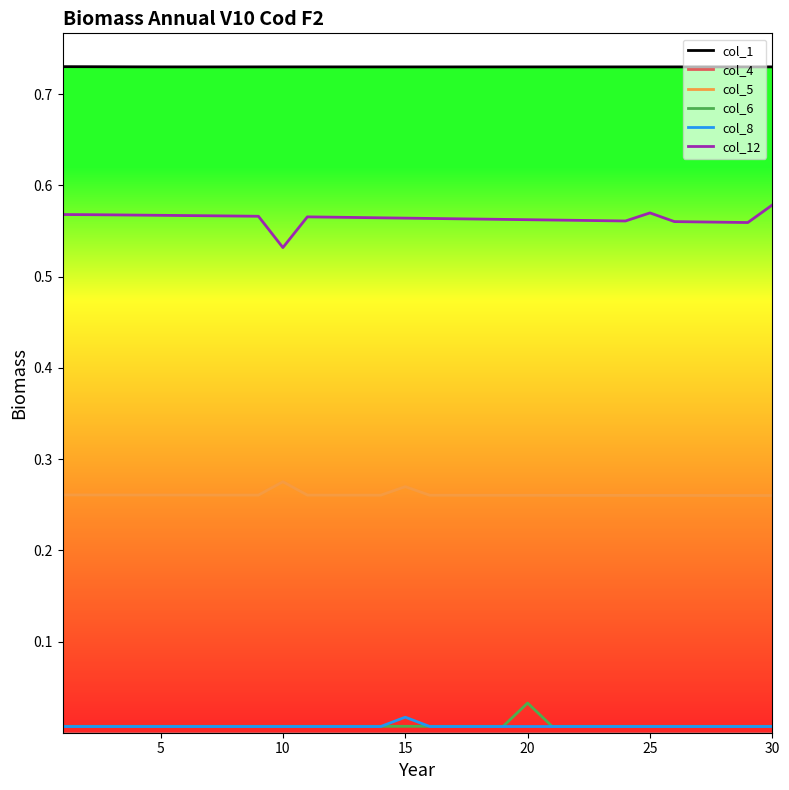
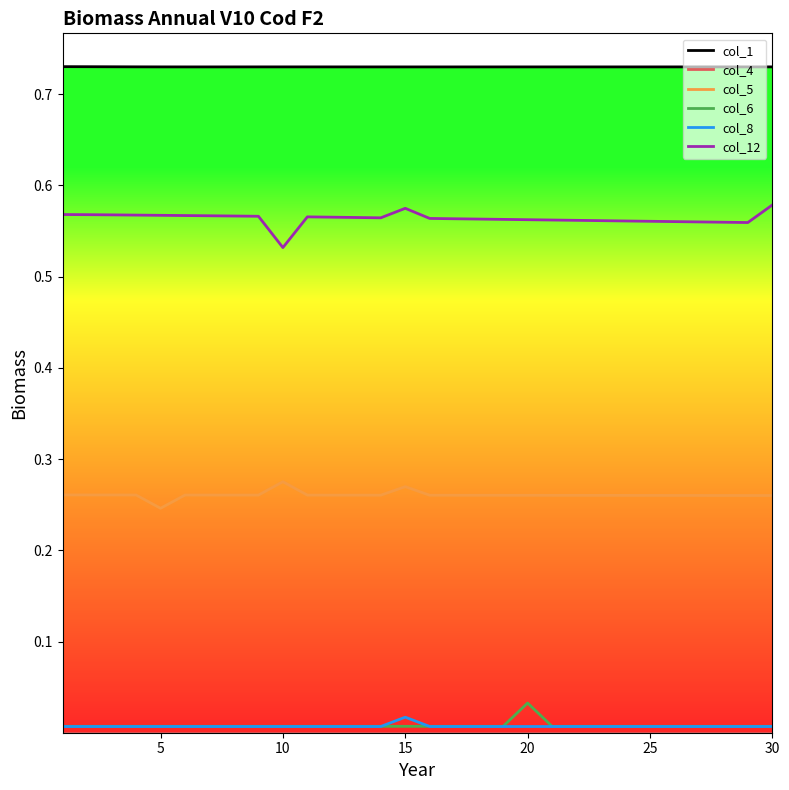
  {
    "col_1": {
      "5": 0.73,
      "10": 0.73,
      "15": 0.73,
      "20": 0.73,
      "25": 0.73,
      "30": 0.73
    },
    "col_4": {
      "5": 0.00,
      "10": 0.00,
      "15": 0.00,
      "20": 0.00,
      "25": 0.00,
      "30": 0.00
    },
    "col_5": {
-     "5": 0.26,
+     "5": 0.25,
      "10": 0.28,
      "15": 0.27,
      "20": 0.26,
      "25": 0.26,
      "30": 0.26
    },
    "col_6": {
      "15": 0.01,
      "20": 0.03
    },
    "col_8": {
      "15": 0.02,
      "20": 0.01
    },
    "col_12": {
      "5": 0.57,
      "10": 0.53,
-     "15": 0.56,
+     "15": 0.57,
      "20": 0.56,
-     "25": 0.57,
+     "25": 0.56,
      "30": 0.58
    }
  }
